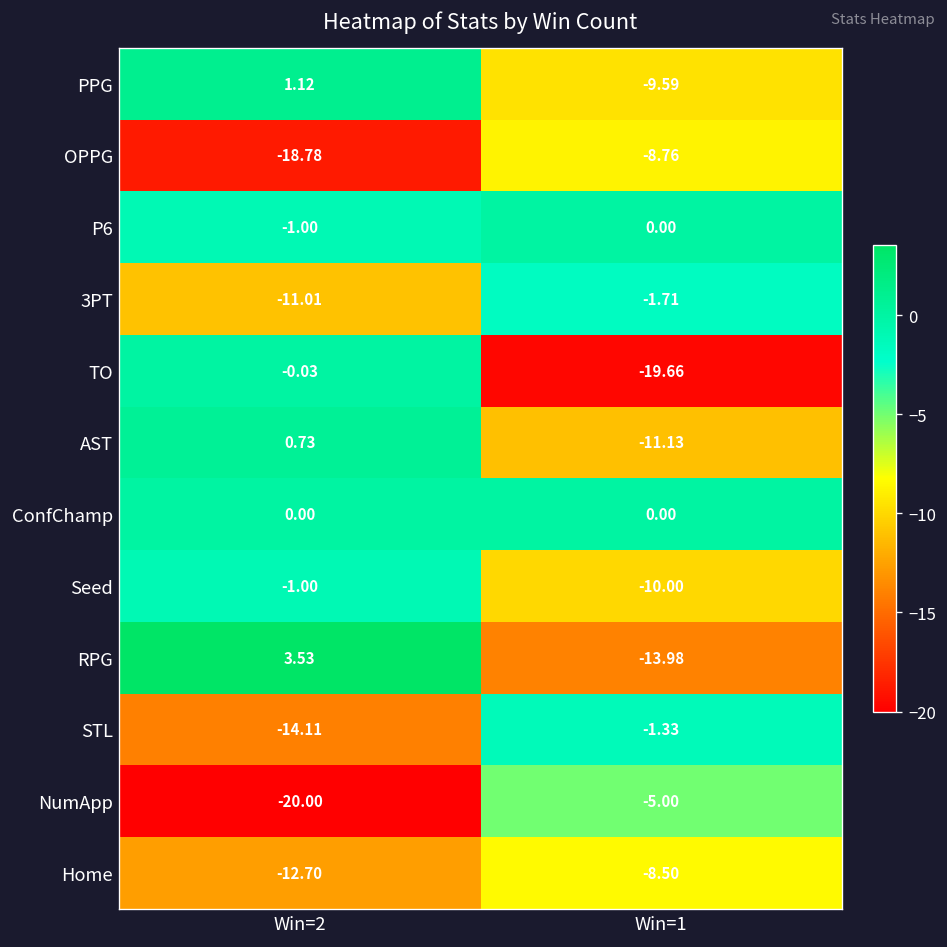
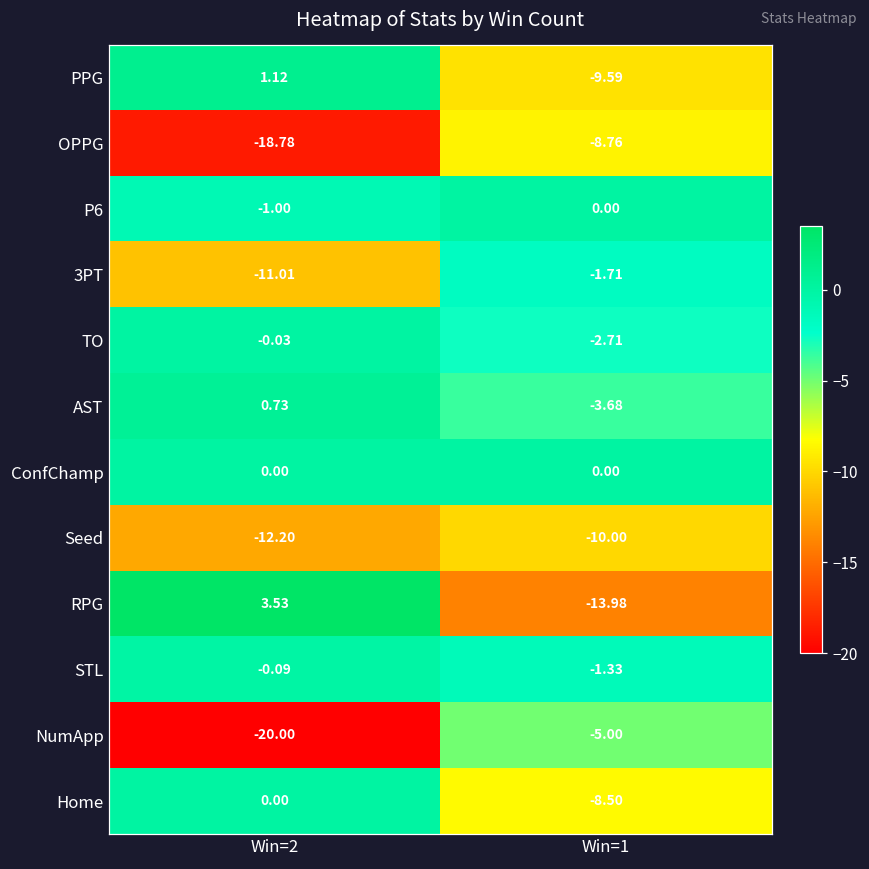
  {
    "PPG": {
      "Win=2": 1.12,
      "Win=1": -9.59
    },
    "OPPG": {
      "Win=2": -18.78,
      "Win=1": -8.76
    },
    "P6": {
      "Win=2": -1.00,
      "Win=1": 0.00
    },
    "3PT": {
      "Win=2": -11.01,
      "Win=1": -1.71
    },
    "TO": {
      "Win=2": -0.03,
-     "Win=1": -19.66
+     "Win=1": -2.71
    },
    "AST": {
      "Win=2": 0.73,
-     "Win=1": -11.13
+     "Win=1": -3.68
    },
    "ConfChamp": {
      "Win=2": 0.00,
      "Win=1": 0.00
    },
    "Seed": {
-     "Win=2": -1.00,
+     "Win=2": -12.20,
      "Win=1": -10.00
    },
    "RPG": {
      "Win=2": 3.53,
      "Win=1": -13.98
    },
    "STL": {
-     "Win=2": -14.11,
+     "Win=2": -0.09,
      "Win=1": -1.33
    },
    "NumApp": {
      "Win=2": -20.00,
      "Win=1": -5.00
    },
    "Home": {
-     "Win=2": -12.70,
+     "Win=2": 0.00,
      "Win=1": -8.50
    }
  }
